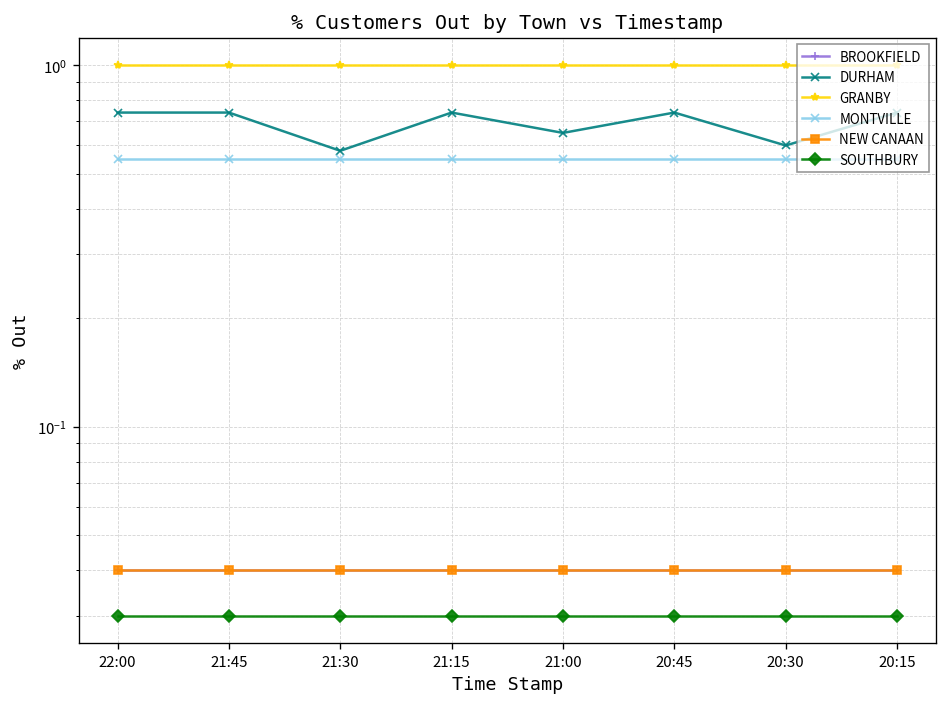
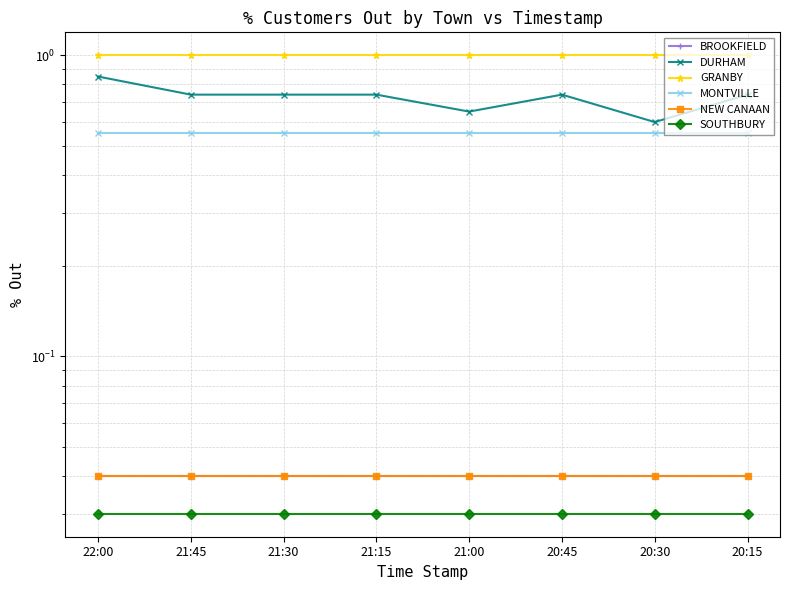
  {
    "NEW CANAAN": {
      "22:00": 0.04,
      "21:45": 0.04,
      "21:30": 0.04,
      "21:15": 0.04,
      "21:00": 0.04,
      "20:45": 0.04,
      "20:30": 0.04,
      "20:15": 0.04
    },
    "DURHAM": {
-     "22:00": 0.74,
+     "22:00": 0.85,
      "21:45": 0.74,
-     "21:30": 0.58,
+     "21:30": 0.74,
      "21:15": 0.74,
      "21:00": 0.65,
      "20:45": 0.74,
      "20:30": 0.60
    },
    "GRANBY": {
      "22:00": 1.00,
      "21:45": 1.00,
      "21:30": 1.00,
      "21:15": 1.00,
      "21:00": 1.00,
      "20:45": 1.00,
      "20:30": 1.00
    },
    "MONTVILLE": {
      "22:00": 0.55,
      "21:45": 0.55,
      "21:30": 0.55,
      "21:15": 0.55,
      "21:00": 0.55,
      "20:45": 0.55,
      "20:30": 0.55
    },
    "SOUTHBURY": {
      "22:00": 0.03,
      "21:45": 0.03,
      "21:30": 0.03,
      "21:15": 0.03,
      "21:00": 0.03,
      "20:45": 0.03,
      "20:30": 0.03,
      "20:15": 0.03
    }
  }
